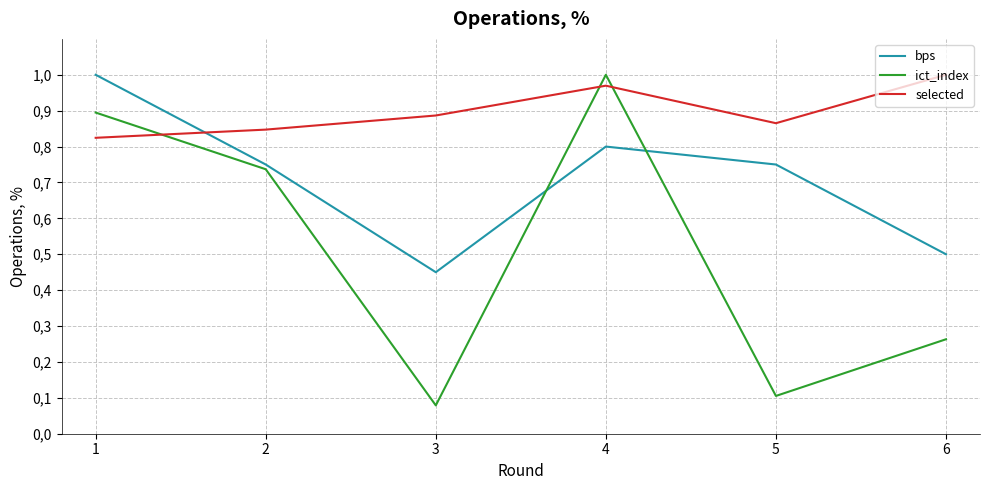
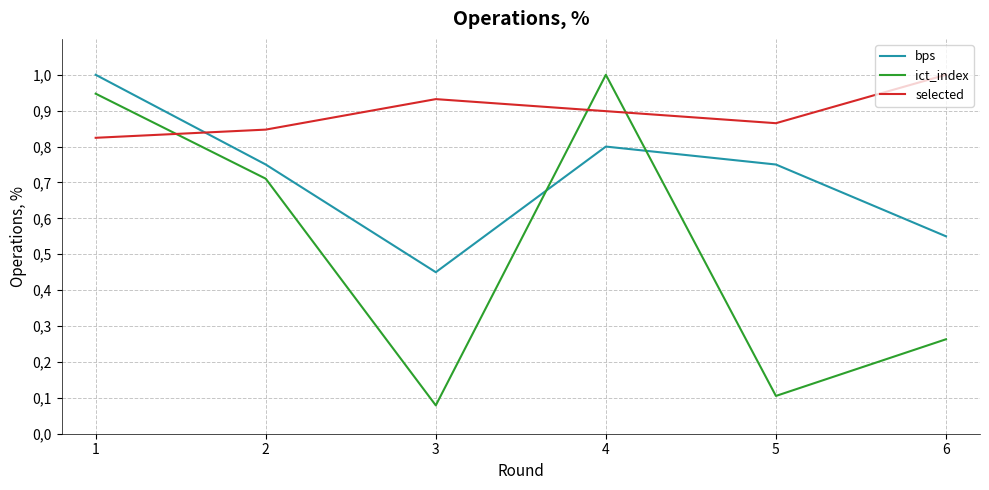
  {
    "bps": {
      "1": 10.0,
      "2": 7.5,
      "3": 4.5,
      "4": 8.0,
      "5": 7.5,
-     "6": 5.0
+     "6": 5.5
    },
    "ict_index": {
-     "1": 8.9,
-     "2": 7.4,
+     "1": 9.5,
+     "2": 7.1,
      "3": 0.8,
      "4": 10.0,
      "5": 1.1,
      "6": 2.6
    },
    "selected": {
      "1": 8.2,
      "2": 8.5,
-     "3": 8.9,
-     "4": 9.7,
+     "3": 9.3,
+     "4": 9.0,
      "5": 8.7
    }
  }
